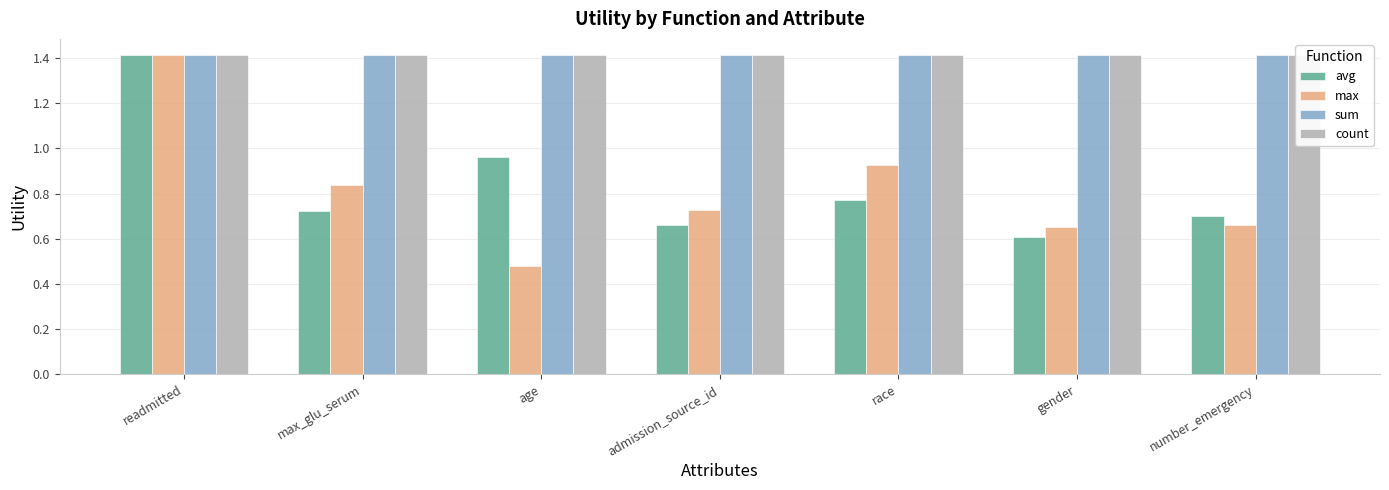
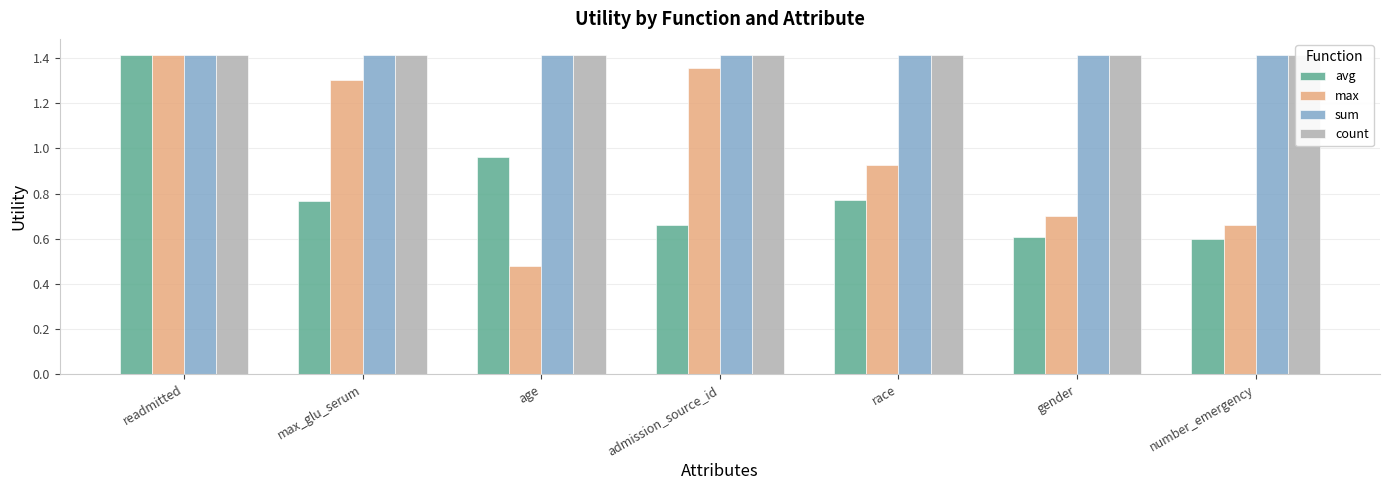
  {
    "avg": {
      "readmitted": 1.41,
-     "max_glu_serum": 0.72,
+     "max_glu_serum": 0.77,
      "age": 0.96,
      "admission_source_id": 0.66,
      "race": 0.77,
      "gender": 0.61,
-     "number_emergency": 0.70
+     "number_emergency": 0.60
    },
    "max": {
      "readmitted": 1.41,
-     "max_glu_serum": 0.84,
+     "max_glu_serum": 1.30,
      "age": 0.48,
-     "admission_source_id": 0.73,
+     "admission_source_id": 1.36,
      "race": 0.92,
-     "gender": 0.65,
+     "gender": 0.70,
      "number_emergency": 0.66
    }
  }
